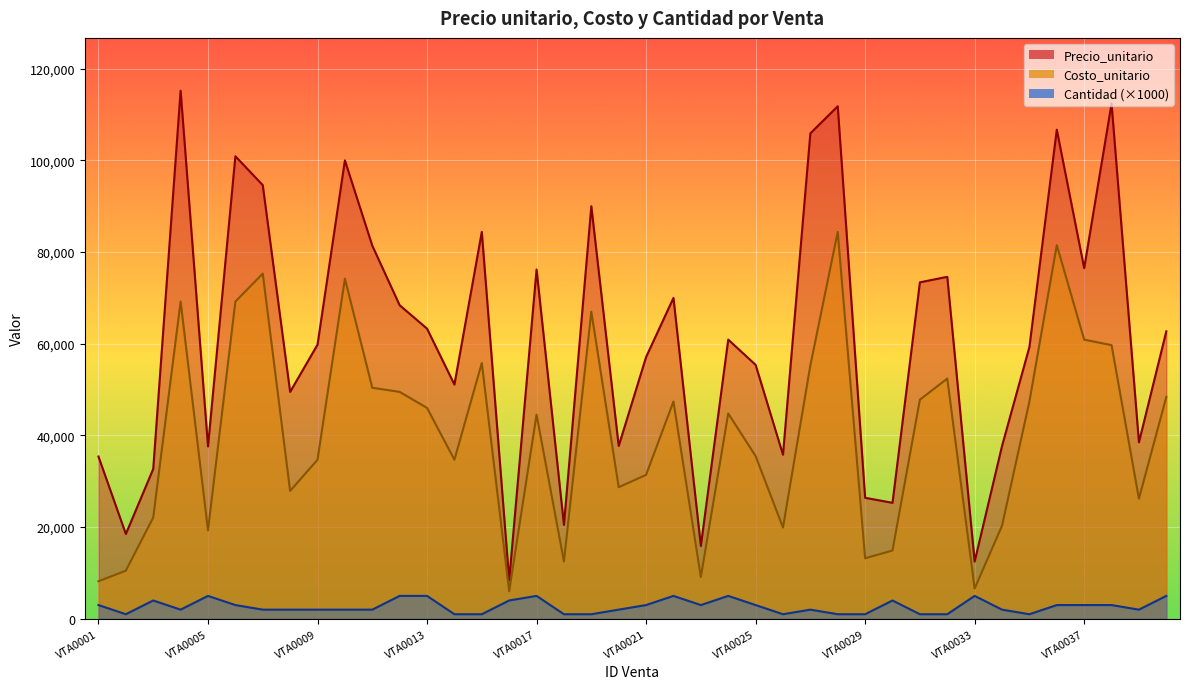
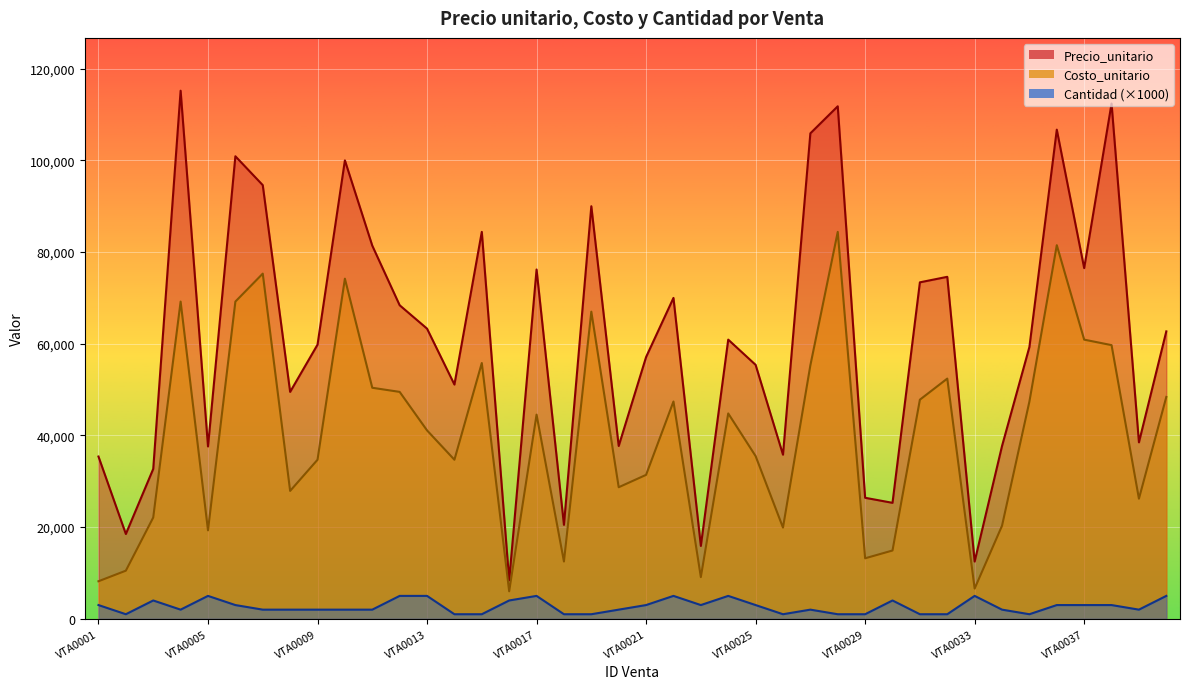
  {
    "Precio_unitario": {
      "VTA0001": "35,000",
      "VTA0005": "38,000",
      "VTA0009": "60,000",
      "VTA0013": "63,000",
      "VTA0017": "76,000",
      "VTA0021": "57,000",
      "VTA0025": "55,000",
      "VTA0029": "26,000",
      "VTA0033": "13,000",
      "VTA0037": "77,000"
    },
    "Costo_unitario": {
      "VTA0001": "8,000",
      "VTA0005": "19,000",
      "VTA0009": "35,000",
-     "VTA0013": "46,000",
+     "VTA0013": "41,000",
      "VTA0017": "45,000",
      "VTA0021": "31,000",
      "VTA0025": "36,000",
      "VTA0029": "13,000",
      "VTA0033": "7,000",
      "VTA0037": "61,000"
    },
    "Cantidad (×1000)": {
      "VTA0001": "3,000",
      "VTA0005": "5,000",
      "VTA0009": "2,000",
      "VTA0013": "5,000",
      "VTA0017": "5,000",
      "VTA0021": "3,000",
      "VTA0025": "3,000",
      "VTA0029": "1,000",
      "VTA0033": "5,000",
      "VTA0037": "3,000"
    }
  }
